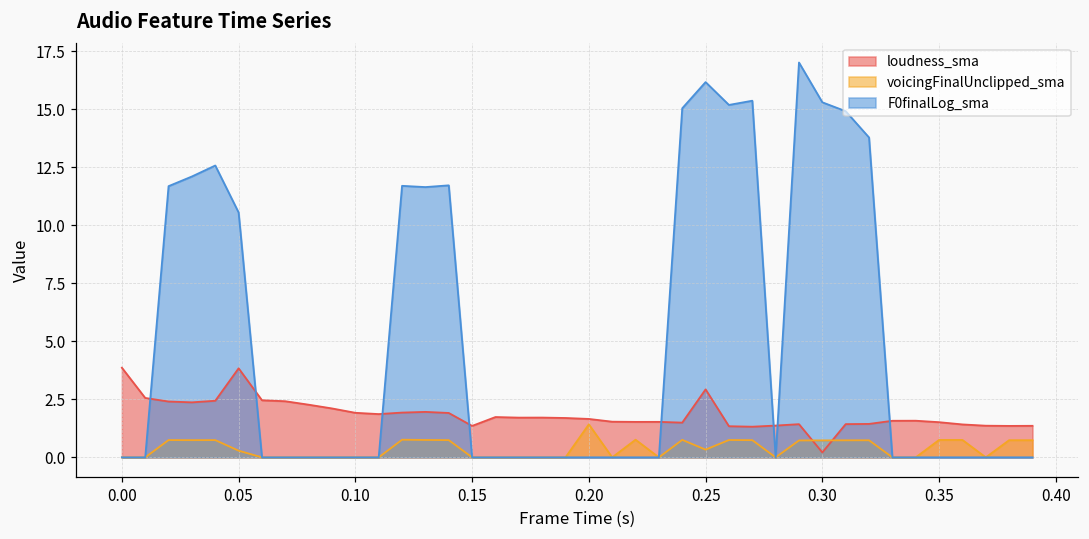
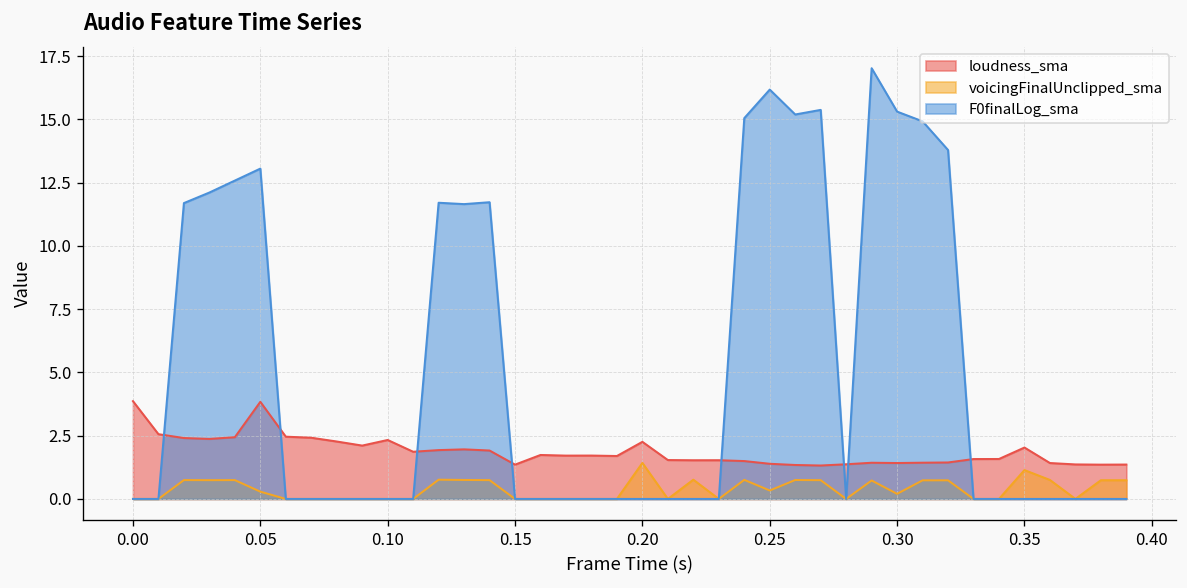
  {
    "loudness_sma": {
      "0.00": 3.9,
      "0.05": 3.8,
-     "0.10": 1.9,
+     "0.10": 2.3,
      "0.15": 1.4,
-     "0.20": 1.7,
-     "0.25": 2.9,
-     "0.30": 0.2,
-     "0.35": 1.5
+     "0.20": 2.3,
+     "0.25": 1.4,
+     "0.30": 1.4,
+     "0.35": 2.0
    },
    "voicingFinalUnclipped_sma": {
      "0.05": 0.3,
      "0.20": 1.4,
      "0.25": 0.3,
-     "0.30": 0.7,
-     "0.35": 0.8
+     "0.30": 0.2,
+     "0.35": 1.1
    },
    "F0finalLog_sma": {
-     "0.05": 10.6,
+     "0.05": 13.1,
      "0.20": 0.0,
      "0.25": 16.2,
      "0.30": 15.3,
      "0.35": 0.0
    }
  }
